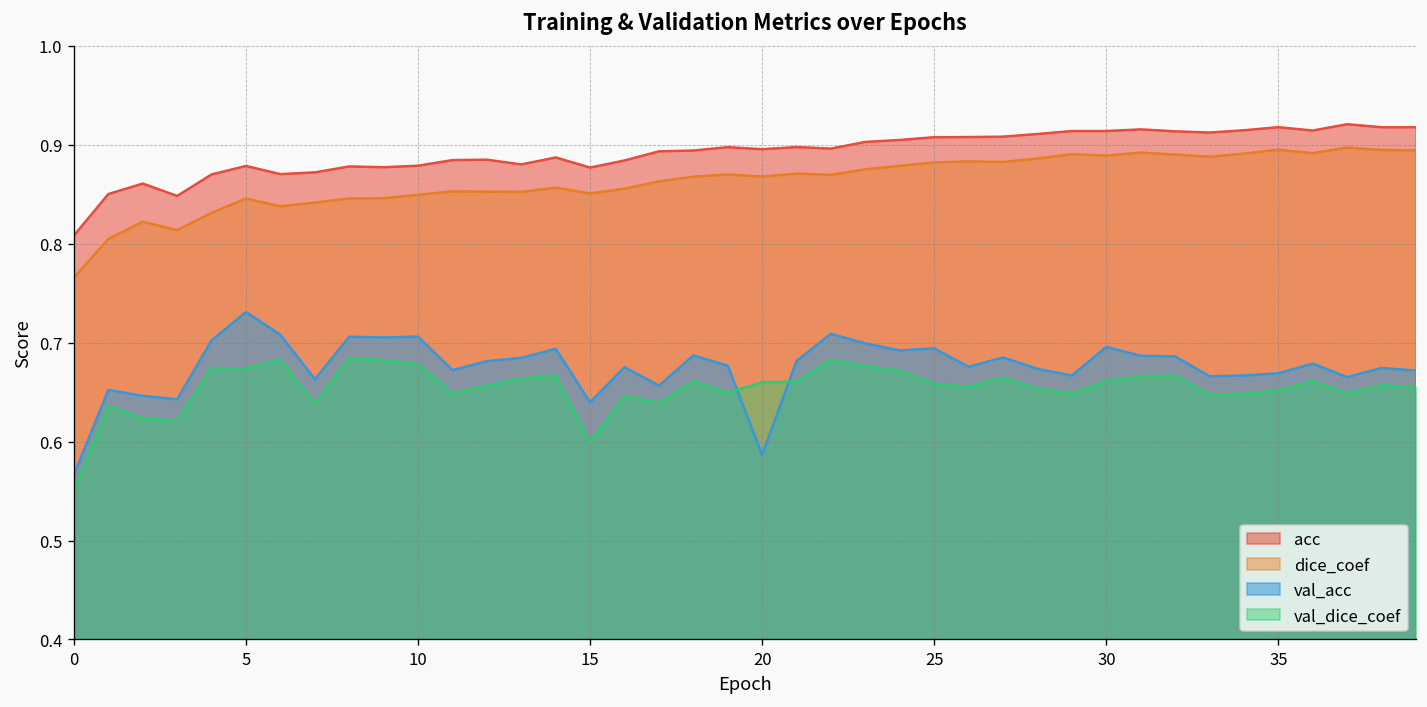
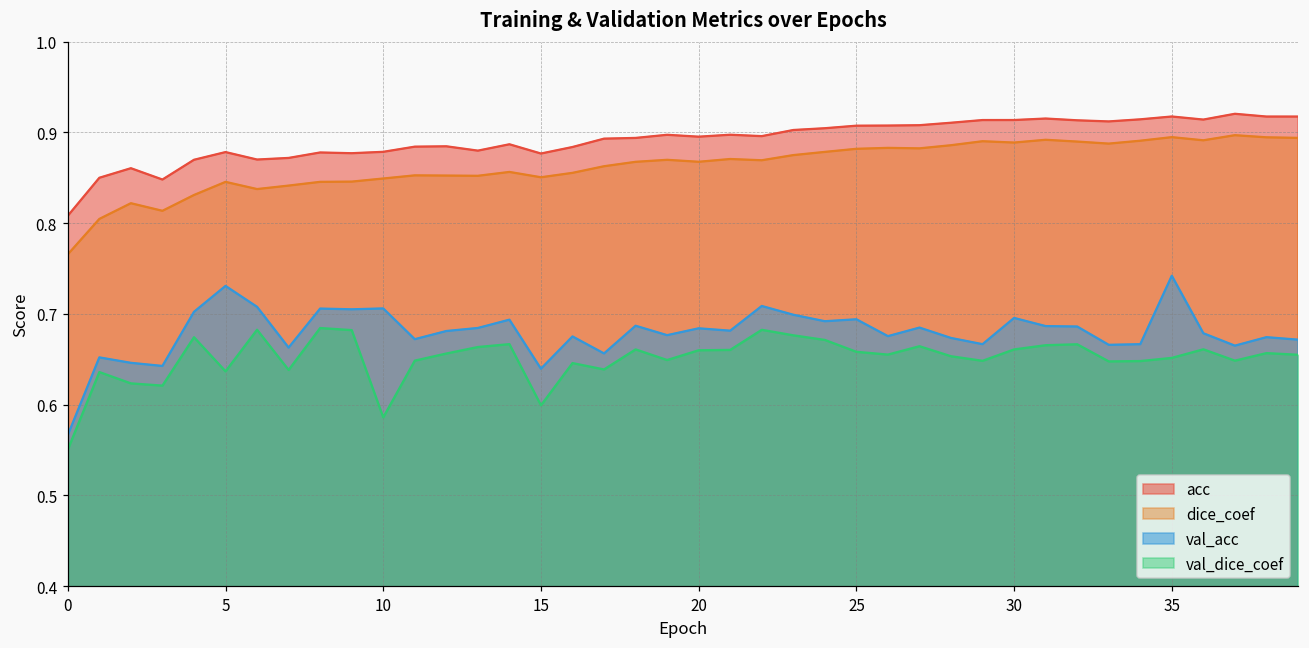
  {
    "val_acc": {
      "0": 0.57,
      "5": 0.73,
      "10": 0.71,
      "15": 0.64,
-     "20": 0.59,
+     "20": 0.68,
      "25": 0.69,
      "30": 0.70,
-     "35": 0.67
+     "35": 0.74
    },
    "val_dice_coef": {
      "0": 0.55,
-     "5": 0.67,
-     "10": 0.68,
+     "5": 0.64,
+     "10": 0.59,
      "15": 0.60,
      "20": 0.66,
      "25": 0.66,
      "30": 0.66,
      "35": 0.65
    }
  }
